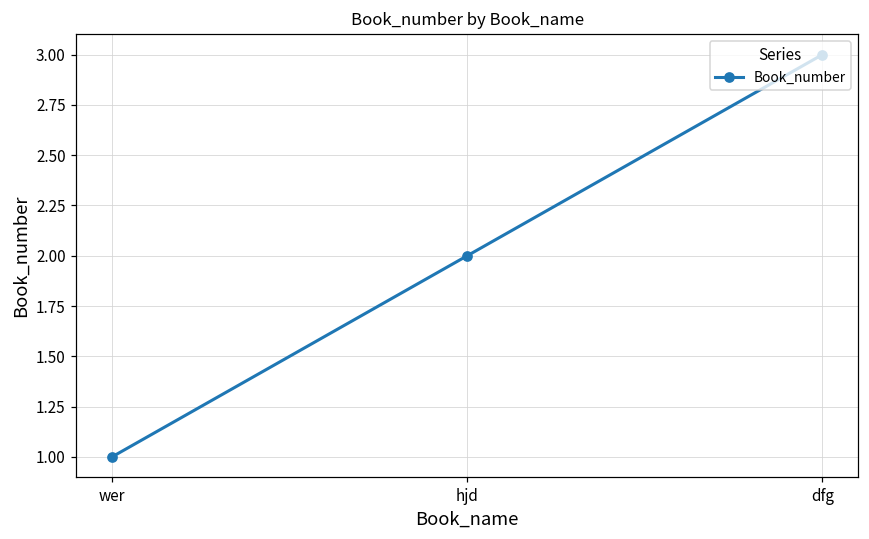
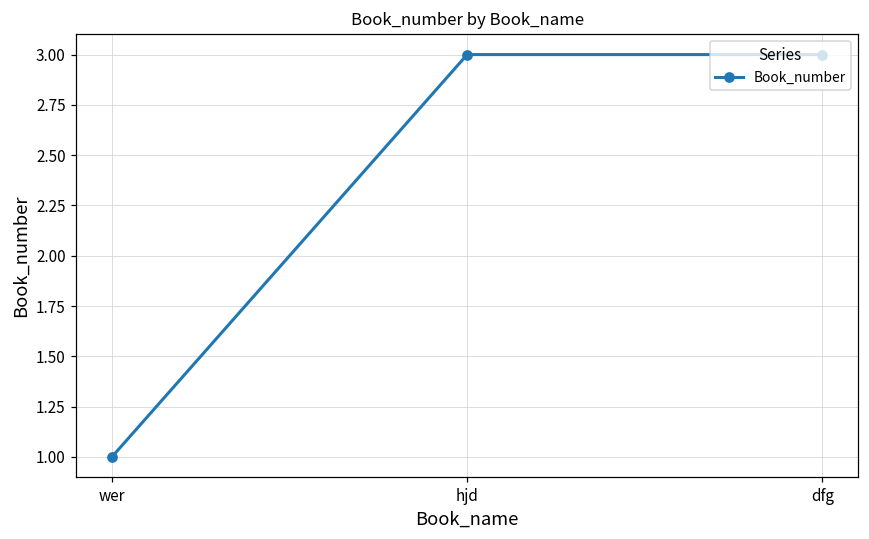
  {
    "wer": 1,
-   "hjd": 2
+   "hjd": 3
  }
